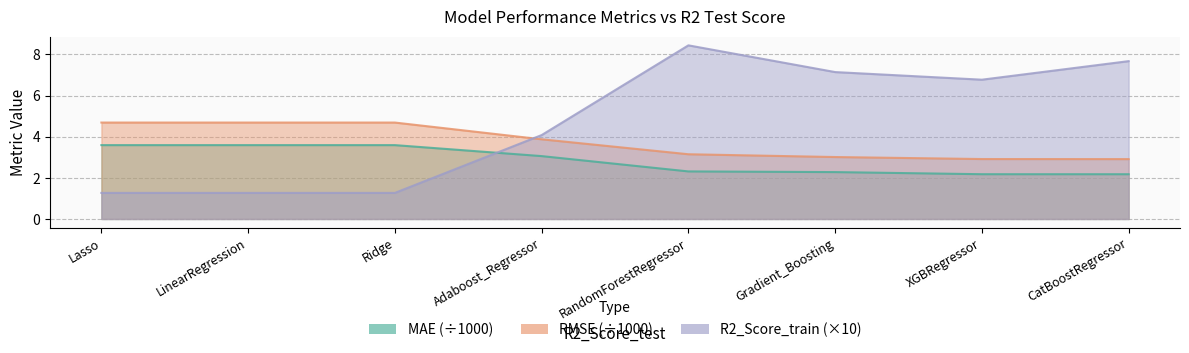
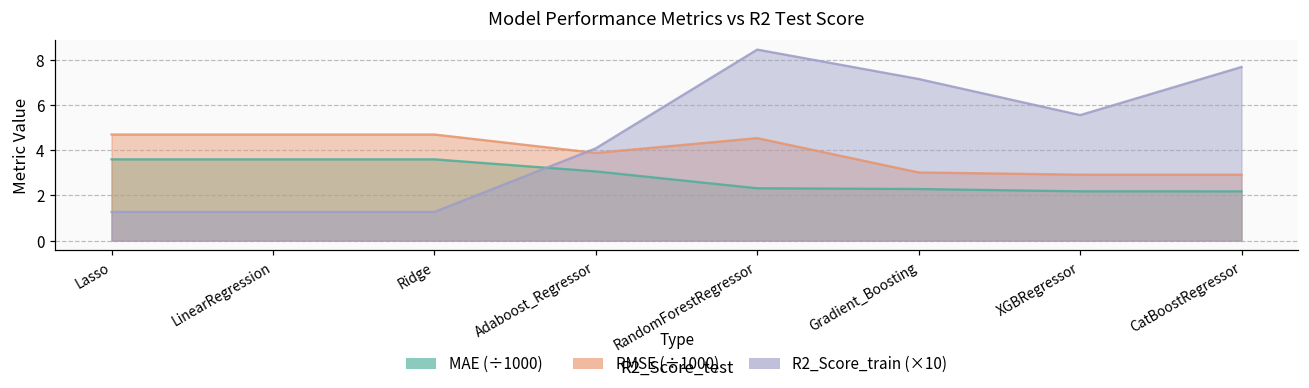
  {
    "MAE (÷1000)": {
      "Lasso": 3.6,
      "LinearRegression": 3.6,
      "Ridge": 3.6,
      "Adaboost_Regressor": 3.1,
      "RandomForestRegressor": 2.3,
      "Gradient_Boosting": 2.3,
      "XGBRegressor": 2.2,
      "CatBoostRegressor": 2.2
    },
    "RMSE (÷1000)": {
      "Lasso": 4.7,
      "LinearRegression": 4.7,
      "Ridge": 4.7,
      "Adaboost_Regressor": 3.9,
-     "RandomForestRegressor": 3.1,
+     "RandomForestRegressor": 4.5,
      "Gradient_Boosting": 3.0,
      "XGBRegressor": 2.9,
      "CatBoostRegressor": 2.9
    },
    "R2_Score_train (×10)": {
      "Lasso": 1.3,
      "LinearRegression": 1.3,
      "Ridge": 1.3,
      "Adaboost_Regressor": 4.1,
      "RandomForestRegressor": 8.4,
      "Gradient_Boosting": 7.1,
-     "XGBRegressor": 6.8,
+     "XGBRegressor": 5.5,
      "CatBoostRegressor": 7.7
    }
  }
